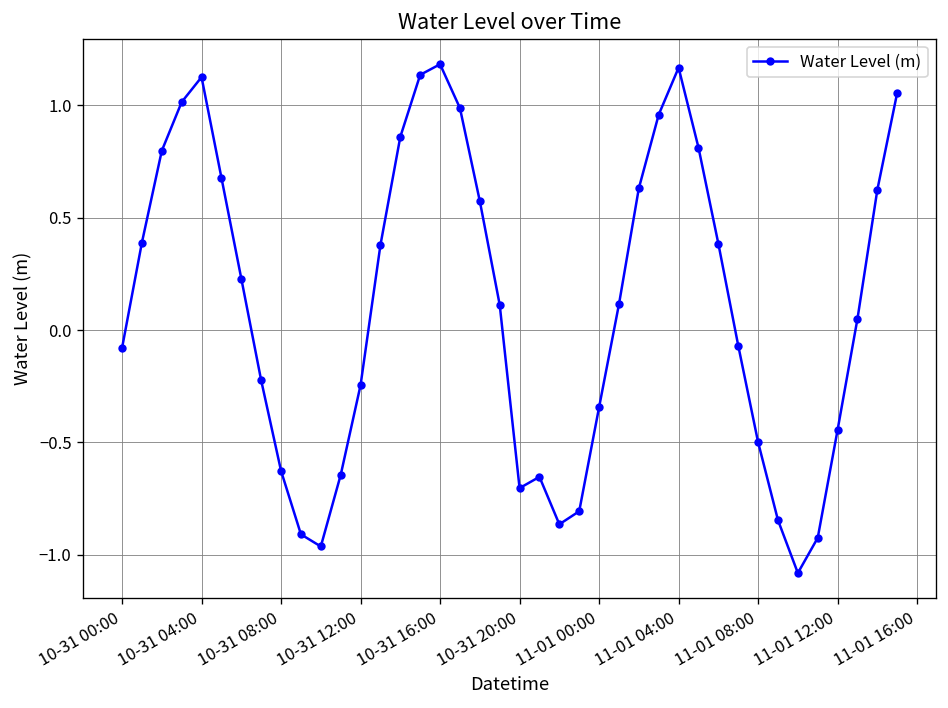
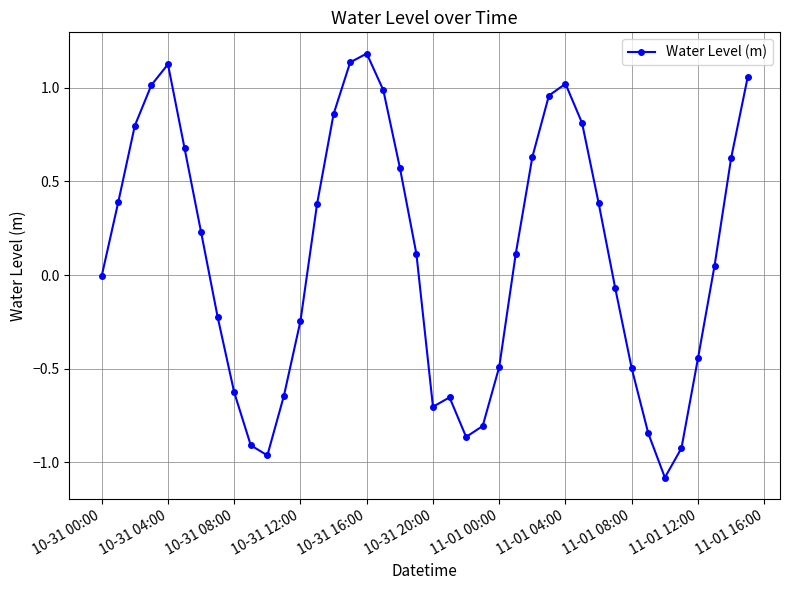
  {
-   "10-31 00:00": -0.08,
+   "10-31 00:00": -0.01,
    "10-31 04:00": 1.12,
    "10-31 08:00": -0.63,
    "10-31 12:00": -0.25,
    "10-31 16:00": 1.18,
    "10-31 20:00": -0.70,
-   "11-01 00:00": -0.34,
-   "11-01 04:00": 1.17,
+   "11-01 00:00": -0.49,
+   "11-01 04:00": 1.02,
    "11-01 08:00": -0.50,
    "11-01 12:00": -0.44
  }
